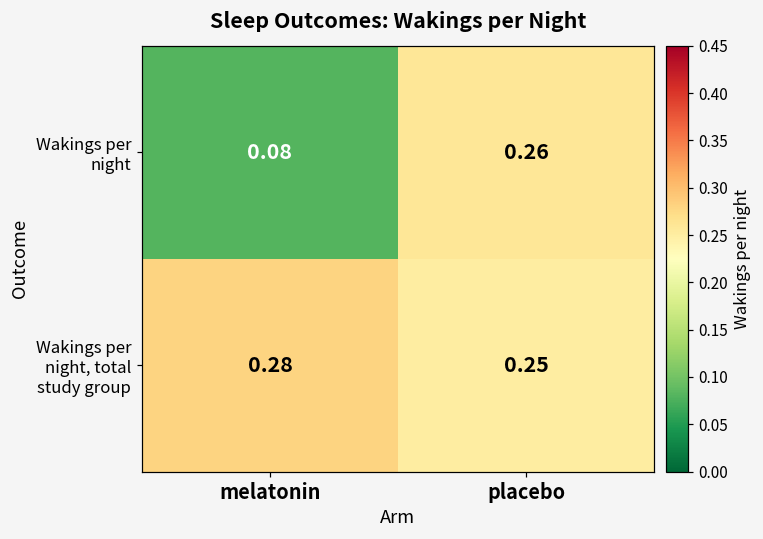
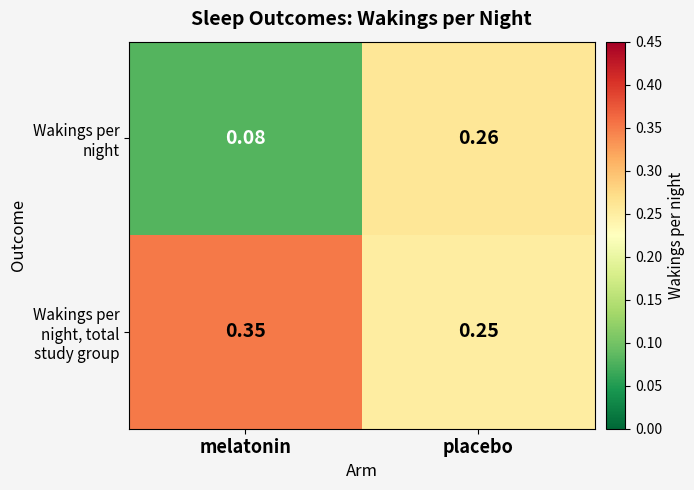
  {
    "Wakings per night": {
      "melatonin": 0.08,
      "placebo": 0.26
    },
    "Wakings per night, total study group": {
-     "melatonin": 0.28,
+     "melatonin": 0.35,
      "placebo": 0.25
    }
  }
